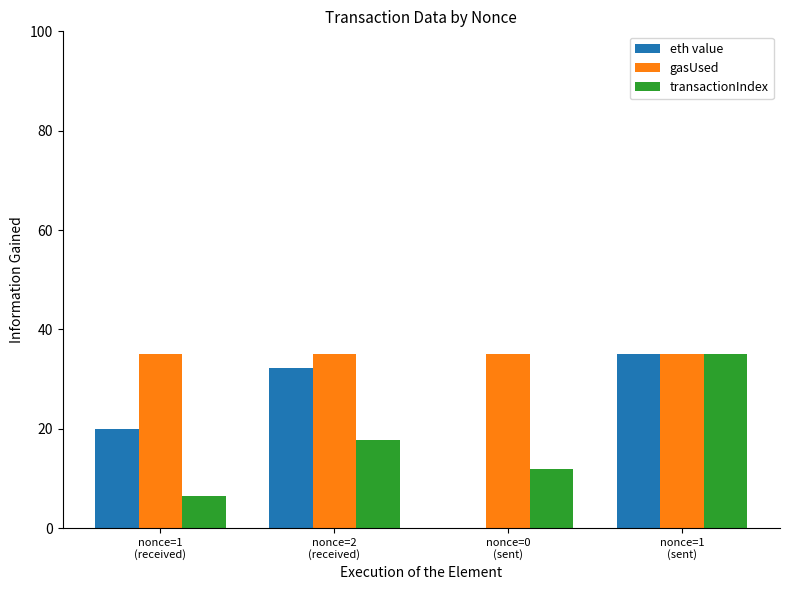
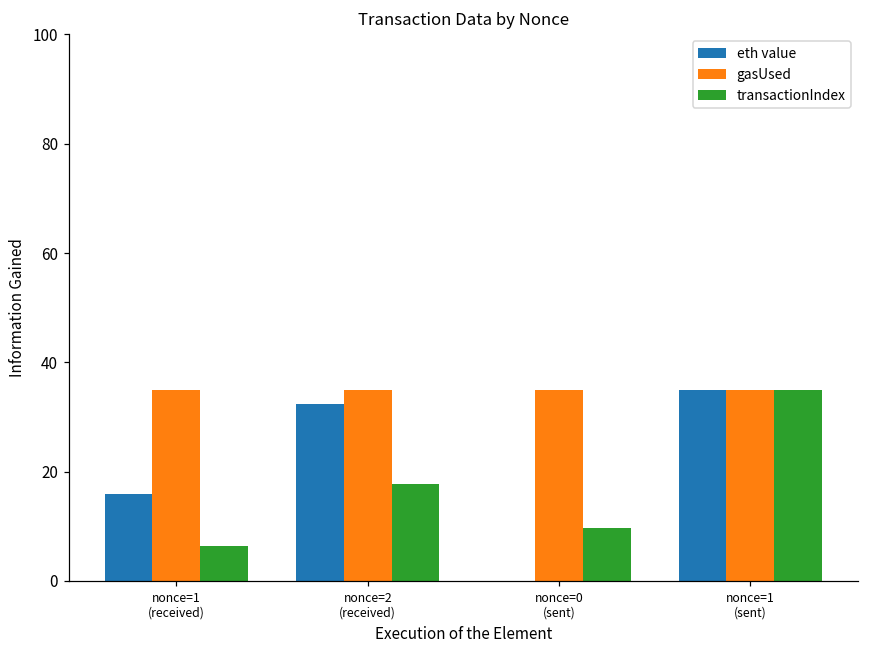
  {
    "eth value": {
-     "nonce=1 (received)": 20,
+     "nonce=1 (received)": 16,
      "nonce=2 (received)": 32,
      "nonce=1 (sent)": 35
    },
    "gasUsed": {
      "nonce=1 (received)": 35,
      "nonce=2 (received)": 35,
      "nonce=0 (sent)": 35,
      "nonce=1 (sent)": 35
    },
    "transactionIndex": {
      "nonce=1 (received)": 6,
      "nonce=2 (received)": 18,
-     "nonce=0 (sent)": 12,
+     "nonce=0 (sent)": 10,
      "nonce=1 (sent)": 35
    }
  }
